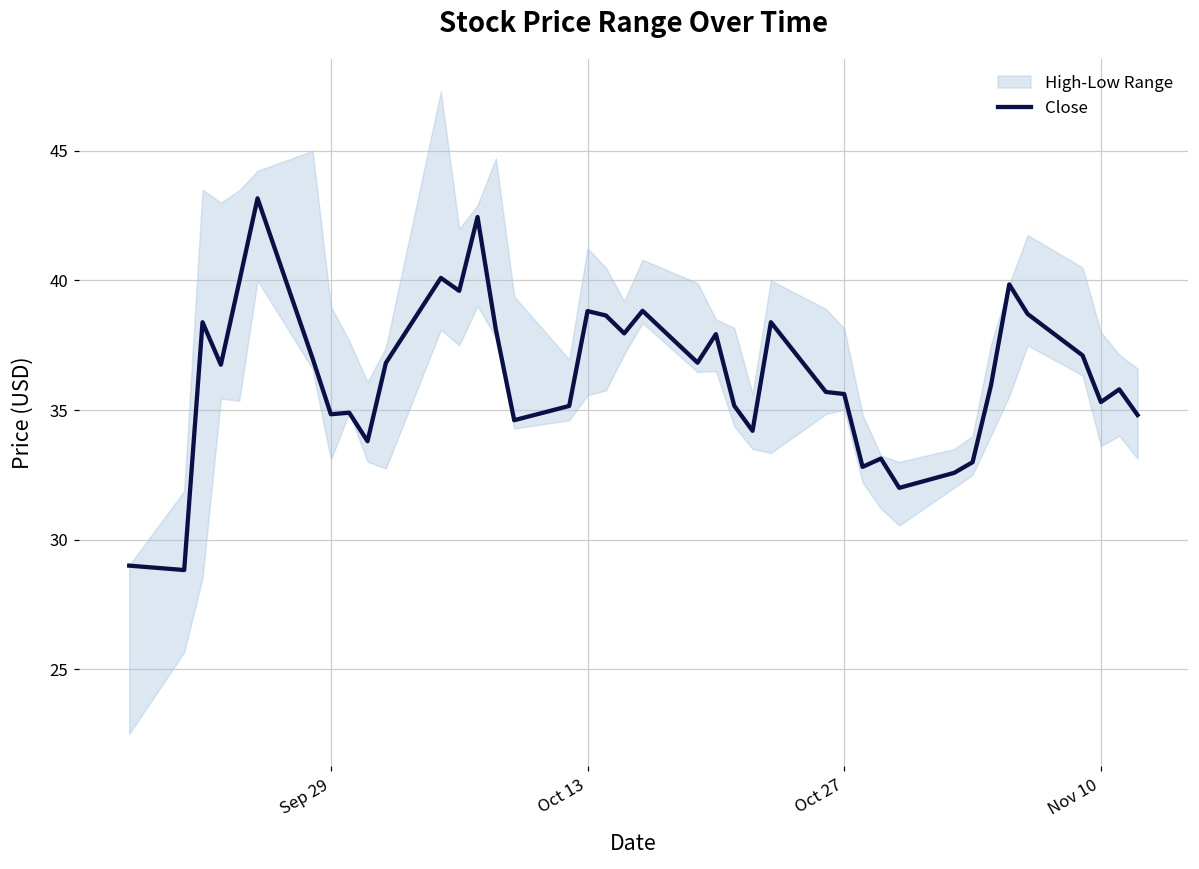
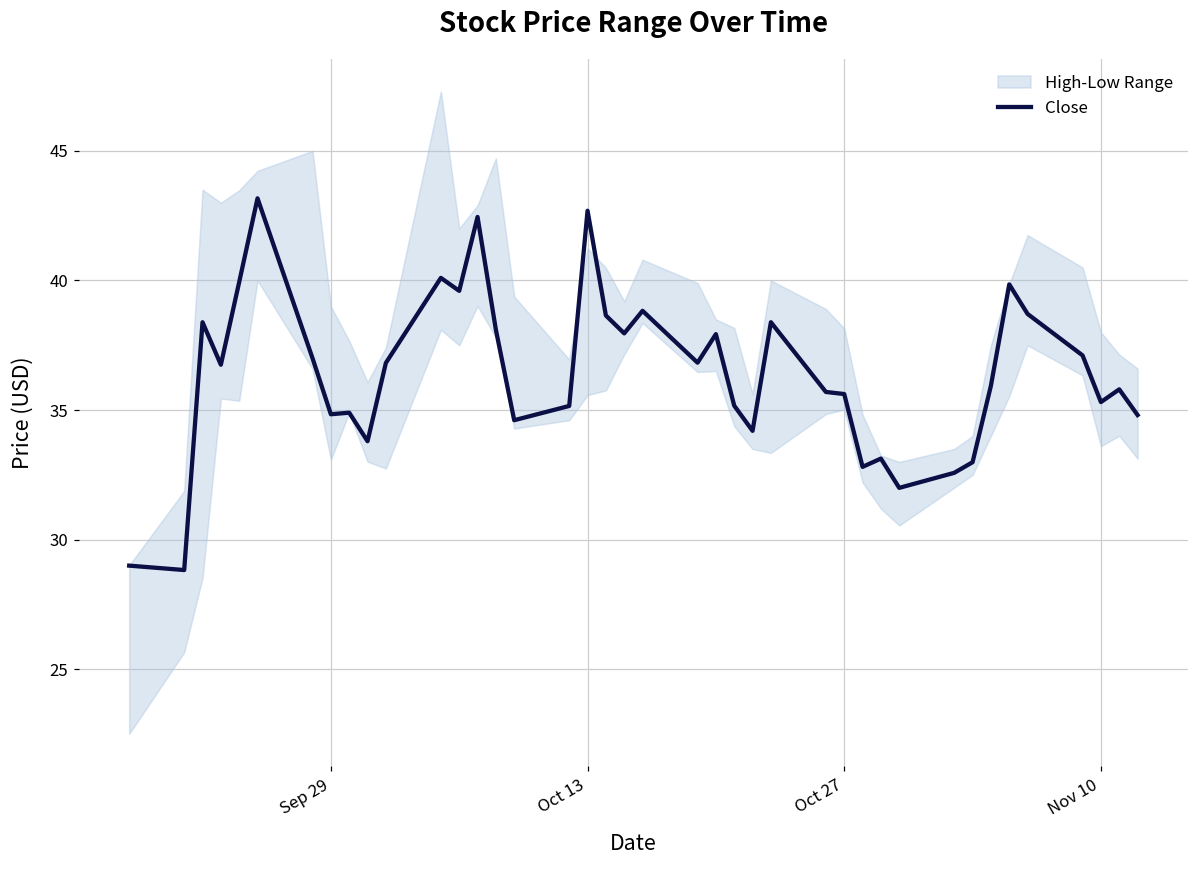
  {
    "Close": {
      "Sep 29": 34.8,
-     "Oct 13": 38.8,
+     "Oct 13": 42.7,
      "Oct 27": 35.6,
      "Nov 10": 35.3
    }
  }
